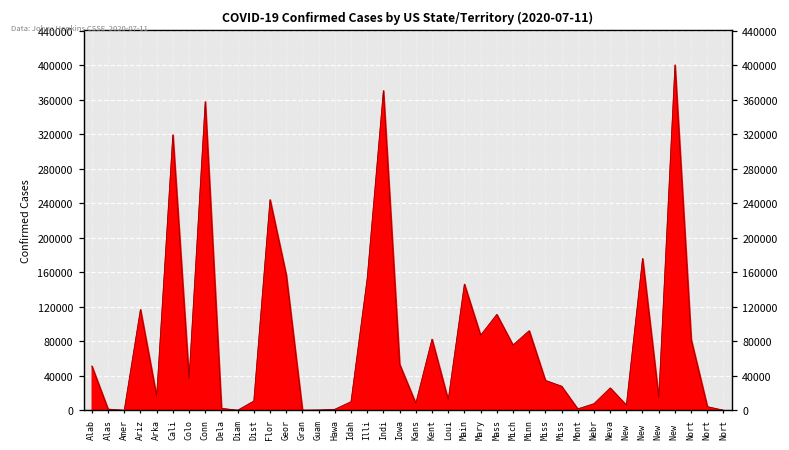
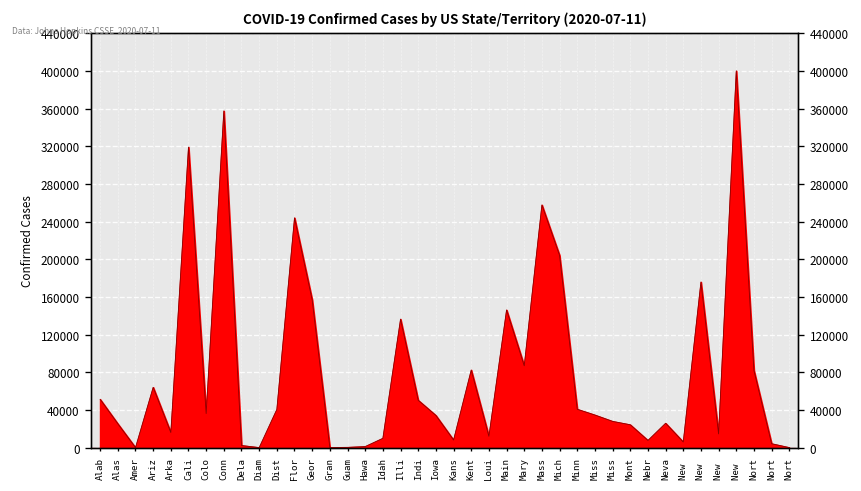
  {
    "Alab": 50000,
-   "Alas": 0,
+   "Alas": 30000,
    "Amer": 0,
-   "Ariz": 120000,
+   "Ariz": 60000,
    "Arka": 20000,
    "Cali": 320000,
    "Colo": 40000,
    "Conn": 360000,
    "Dela": 0,
    "Diam": 0,
-   "Dist": 10000,
+   "Dist": 40000,
    "Flor": 240000,
    "Geor": 160000,
    "Gran": 0,
    "Guam": 0,
    "Hawa": 0,
    "Idah": 10000,
-   "Illi": 150000,
-   "Indi": 370000,
-   "Iowa": 50000,
+   "Illi": 140000,
+   "Indi": 50000,
+   "Iowa": 30000,
    "Kans": 10000,
    "Kent": 80000,
    "Loui": 10000,
    "Main": 150000,
    "Mary": 90000,
-   "Mass": 110000,
-   "Mich": 80000,
-   "Minn": 90000,
-   "Mont": 0,
+   "Mass": 260000,
+   "Mich": 200000,
+   "Minn": 40000,
+   "Mont": 20000,
    "Nebr": 10000,
    "Neva": 30000
  }
